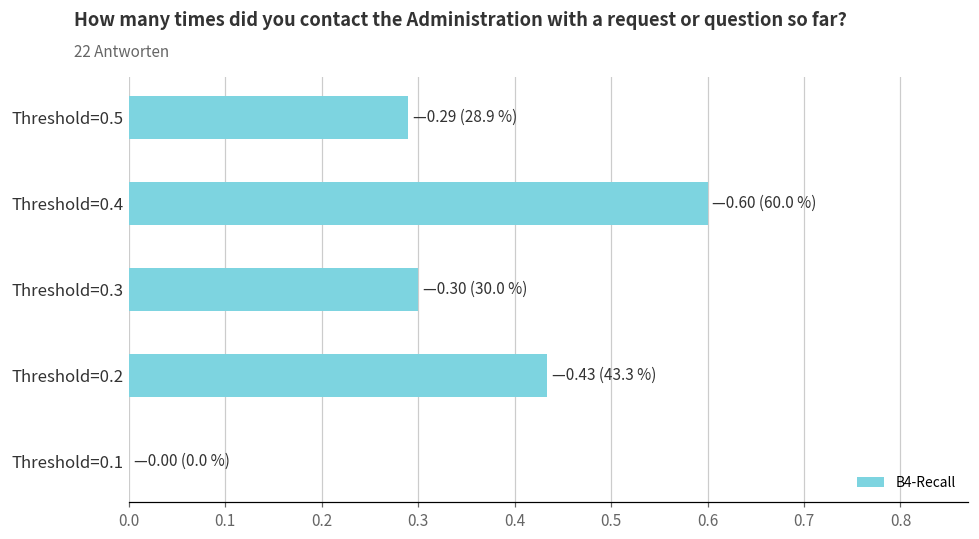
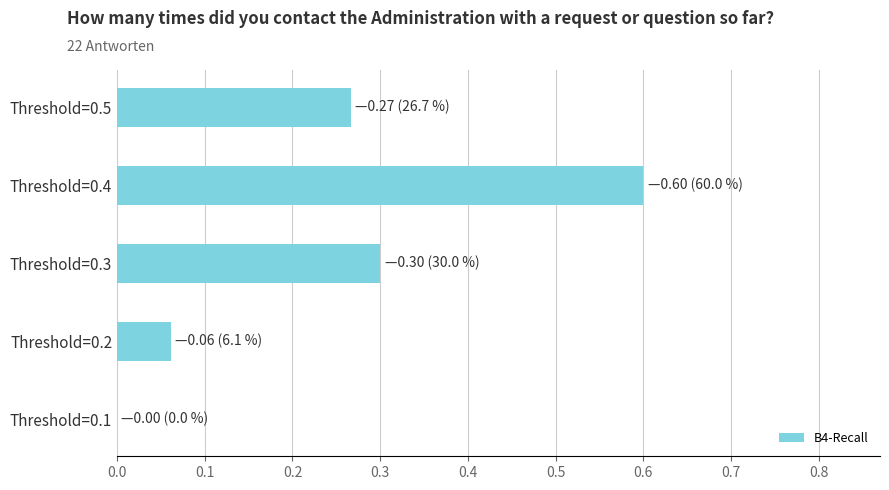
  {
-   "Threshold=0.5": "0.29 (28.9 %)",
+   "Threshold=0.5": "0.27 (26.7 %)",
    "Threshold=0.4": "0.60",
    "Threshold=0.3": "0.30",
-   "Threshold=0.2": "0.43 (43.3 %)",
+   "Threshold=0.2": "0.06 (6.1 %)",
    "Threshold=0.1": "0.00"
  }
